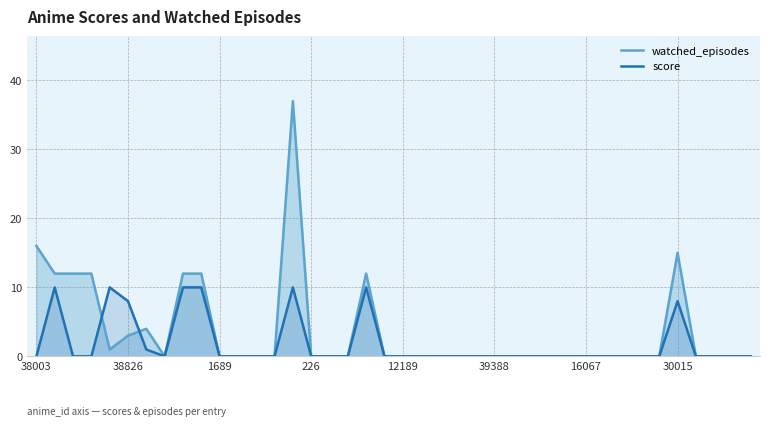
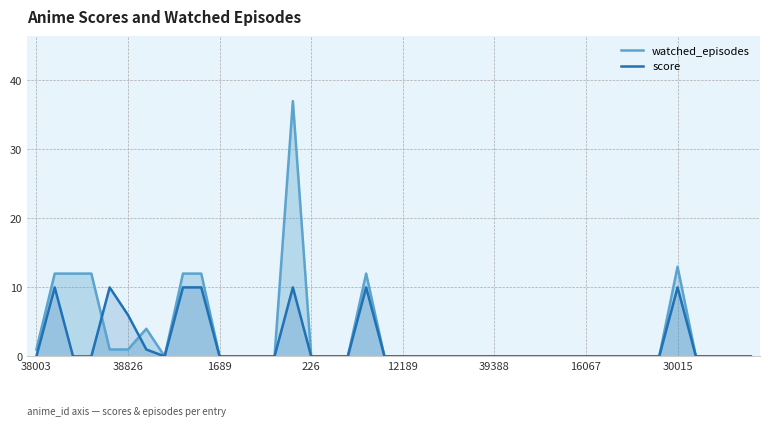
  {
    "watched_episodes": {
-     "38003": 16,
-     "38826": 3,
-     "30015": 15
+     "38003": 1,
+     "38826": 1,
+     "30015": 13
    },
    "score": {
      "38003": 0,
-     "38826": 8,
-     "30015": 8
+     "38826": 6,
+     "30015": 10
    }
  }
